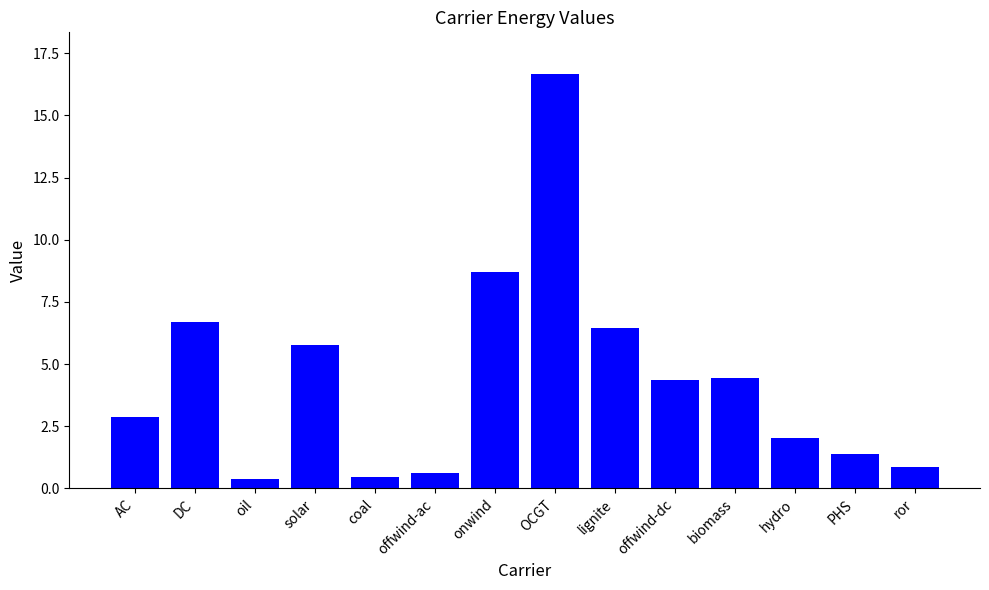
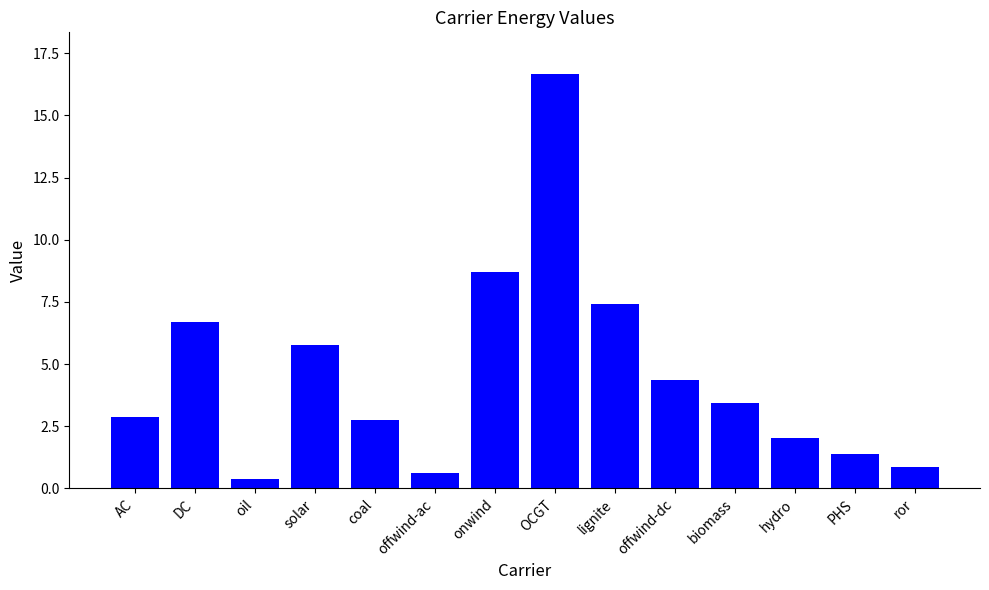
  {
    "AC": 2.9,
    "DC": 6.7,
    "oil": 0.4,
    "solar": 5.8,
-   "coal": 0.4,
+   "coal": 2.8,
    "offwind-ac": 0.6,
    "onwind": 8.7,
    "OCGT": 16.7,
-   "lignite": 6.5,
+   "lignite": 7.4,
    "offwind-dc": 4.3,
-   "biomass": 4.5,
+   "biomass": 3.4,
    "hydro": 2.0,
    "PHS": 1.4,
    "ror": 0.9
  }
